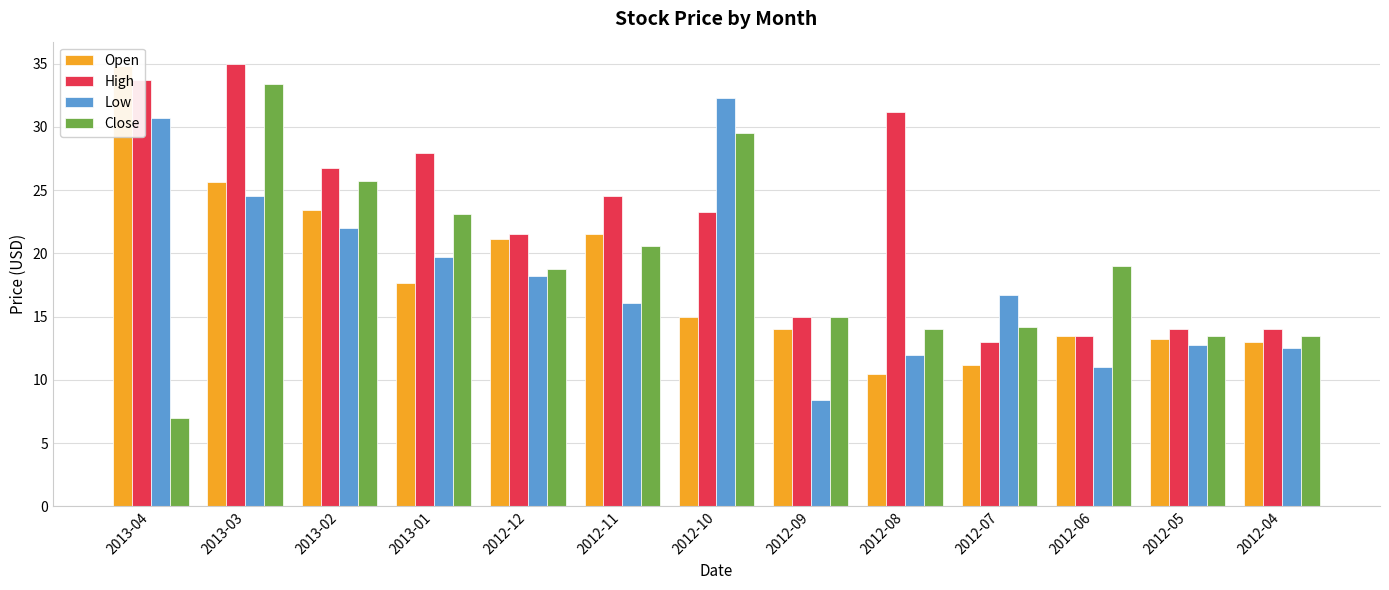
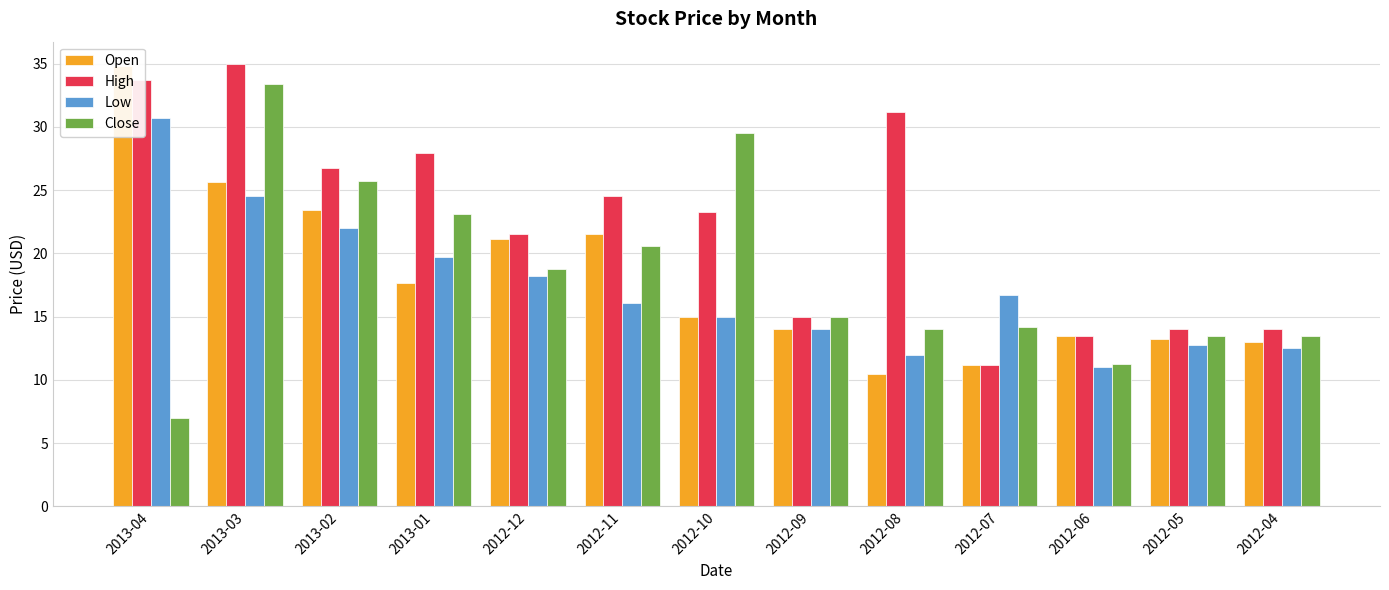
  {
    "Open": {
      "2013-03": 25.7,
      "2013-02": 23.4,
      "2013-01": 17.6,
      "2012-12": 21.1,
      "2012-11": 21.5,
      "2012-10": 15.0,
      "2012-09": 14.0,
      "2012-08": 10.5,
      "2012-07": 11.2,
      "2012-06": 13.5,
      "2012-05": 13.3,
      "2012-04": 13.0
    },
    "High": {
      "2013-03": 35.0,
      "2013-02": 26.8,
      "2013-01": 28.0,
      "2012-12": 21.5,
      "2012-11": 24.5,
      "2012-10": 23.3,
      "2012-09": 15.0,
      "2012-08": 31.2,
-     "2012-07": 13.0,
+     "2012-07": 11.2,
      "2012-06": 13.5,
      "2012-05": 14.0,
      "2012-04": 14.0
    },
    "Low": {
      "2013-04": 30.7,
      "2013-03": 24.6,
      "2013-02": 22.0,
      "2013-01": 19.7,
      "2012-12": 18.2,
      "2012-11": 16.1,
-     "2012-10": 32.3,
-     "2012-09": 8.4,
+     "2012-10": 15.0,
+     "2012-09": 14.0,
      "2012-08": 12.0,
      "2012-07": 16.7,
      "2012-06": 11.0,
      "2012-05": 12.8,
      "2012-04": 12.5
    },
    "Close": {
      "2013-04": 7.0,
      "2013-03": 33.4,
      "2013-02": 25.7,
      "2013-01": 23.1,
      "2012-12": 18.8,
      "2012-11": 20.6,
      "2012-10": 29.5,
      "2012-09": 15.0,
      "2012-08": 14.1,
      "2012-07": 14.2,
-     "2012-06": 19.0,
+     "2012-06": 11.3,
      "2012-05": 13.5,
      "2012-04": 13.5
    }
  }
